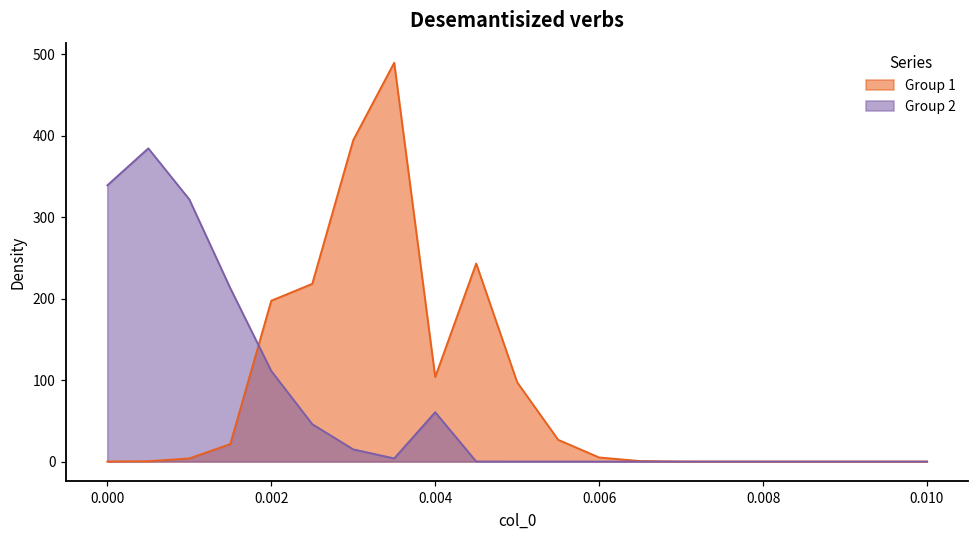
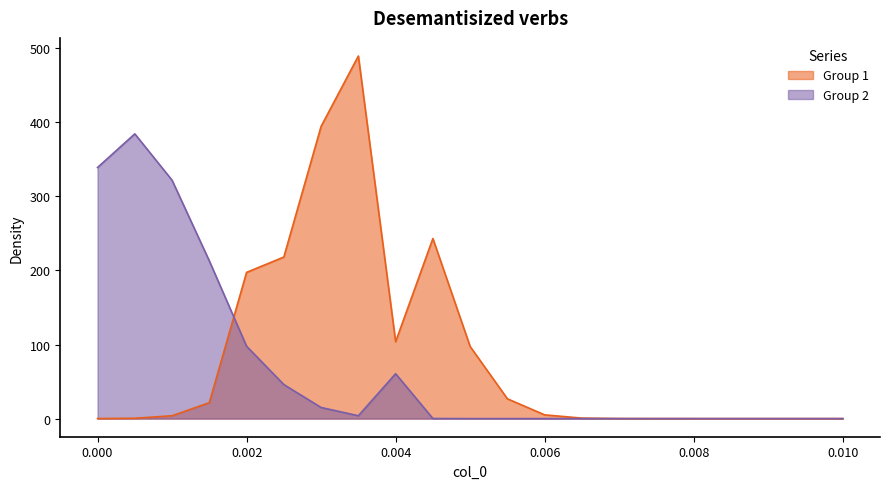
  {
    "Group 1": {
      "0.000": 0,
      "0.002": 200,
      "0.004": 100,
      "0.006": 10
    },
    "Group 2": {
      "0.000": 340,
-     "0.002": 110,
+     "0.002": 100,
      "0.004": 60,
      "0.006": 0
    }
  }
